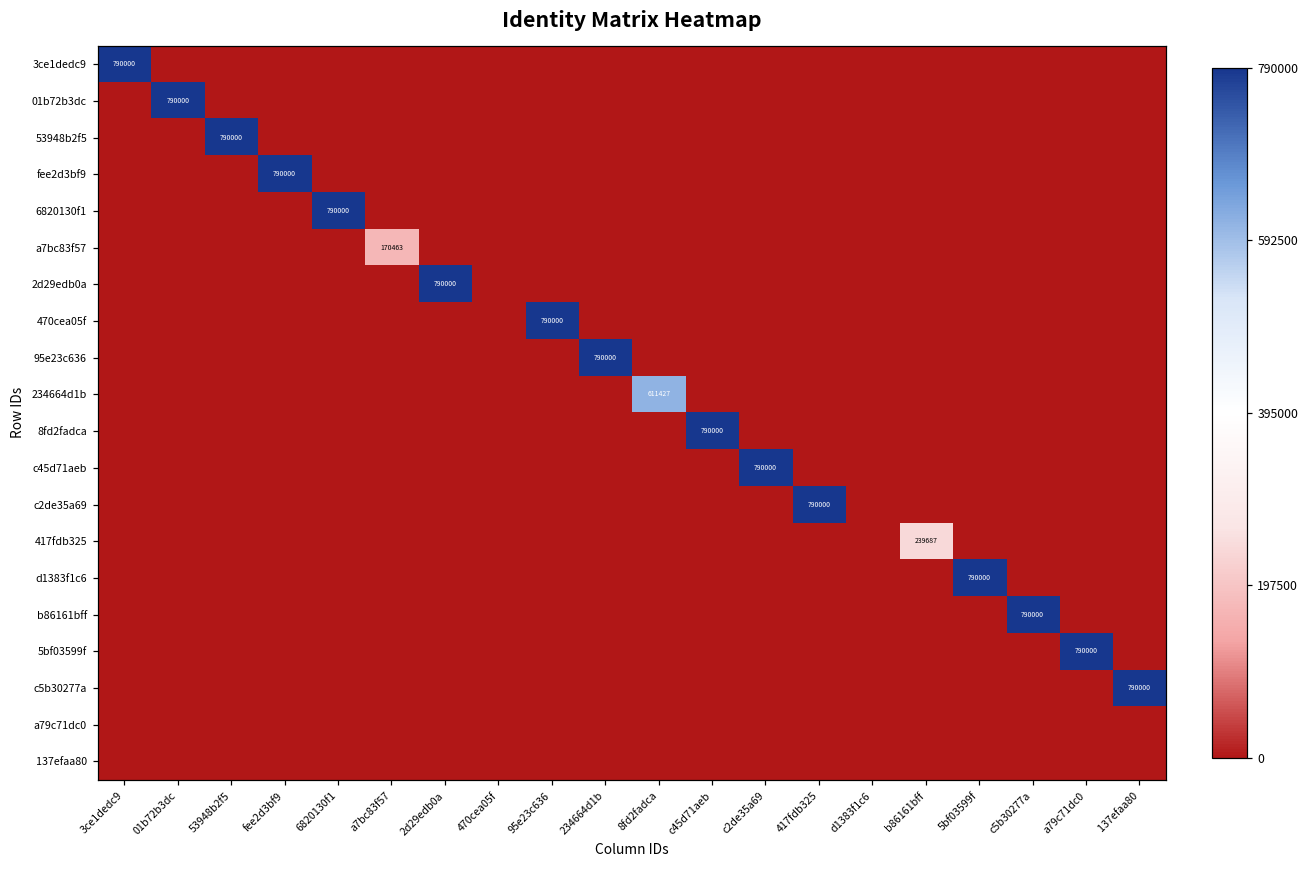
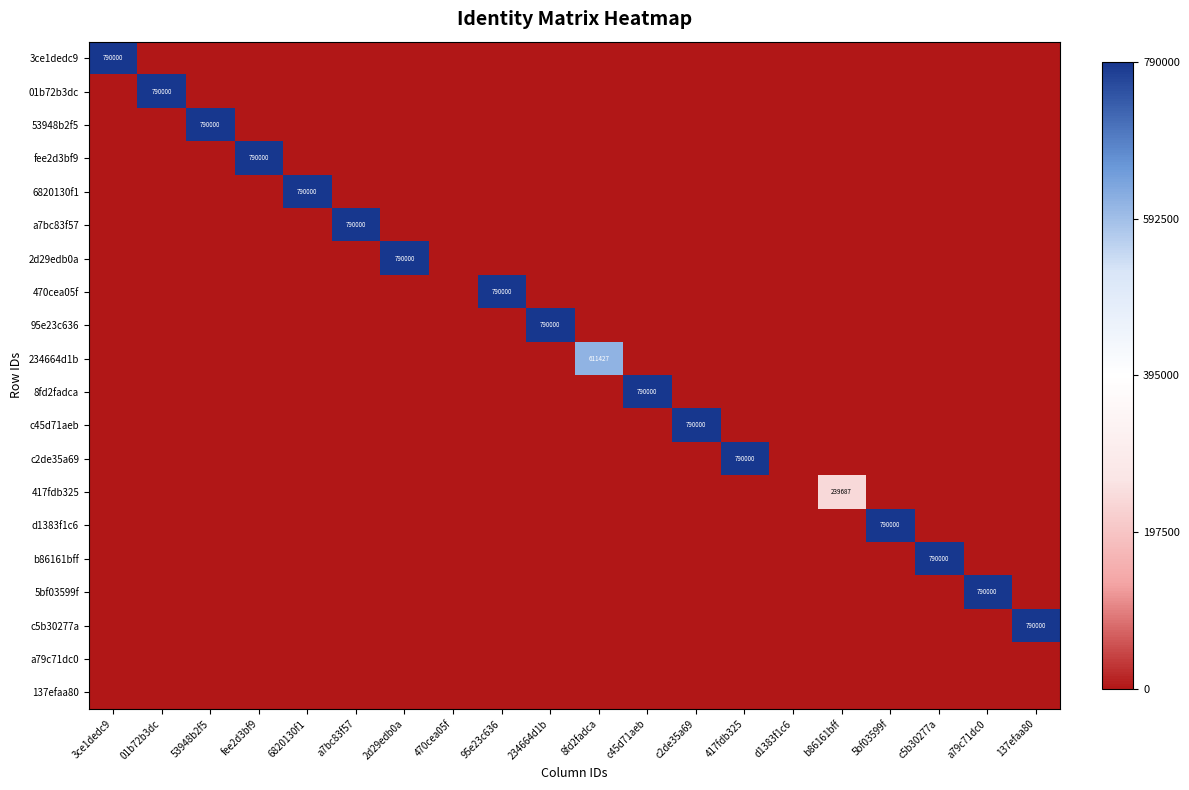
  {
    "3ce1dedc9": {
      "3ce1dedc9": 790000
    },
    "01b72b3dc": {
      "01b72b3dc": 790000
    },
    "53948b2f5": {
      "53948b2f5": 790000
    },
    "fee2d3bf9": {
      "fee2d3bf9": 790000
    },
    "6820130f1": {
      "6820130f1": 790000
    },
    "a7bc83f57": {
-     "a7bc83f57": 170463
+     "a7bc83f57": 790000
    },
    "2d29edb0a": {
      "2d29edb0a": 790000
    },
    "470cea05f": {
      "95e23c636": 790000
    },
    "95e23c636": {
      "234664d1b": 790000
    },
    "234664d1b": {
      "8fd2fadca": 611427
    },
    "8fd2fadca": {
      "c45d71aeb": 790000
    },
    "c45d71aeb": {
      "c2de35a69": 790000
    },
    "c2de35a69": {
      "417fdb325": 790000
    },
    "417fdb325": {
      "b86161bff": 239687
    },
    "d1383f1c6": {
      "5bf03599f": 790000
    },
    "b86161bff": {
      "c5b30277a": 790000
    },
    "5bf03599f": {
      "a79c71dc0": 790000
    },
    "c5b30277a": {
      "137efaa80": 790000
    }
  }
